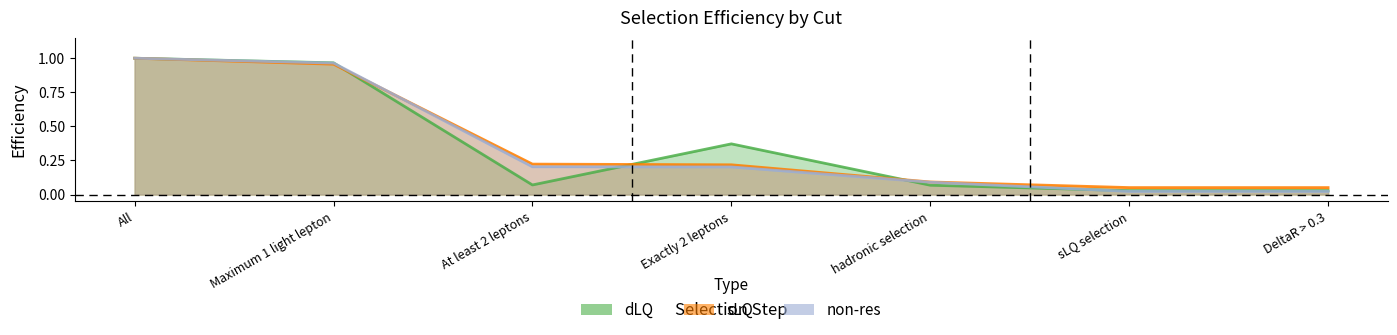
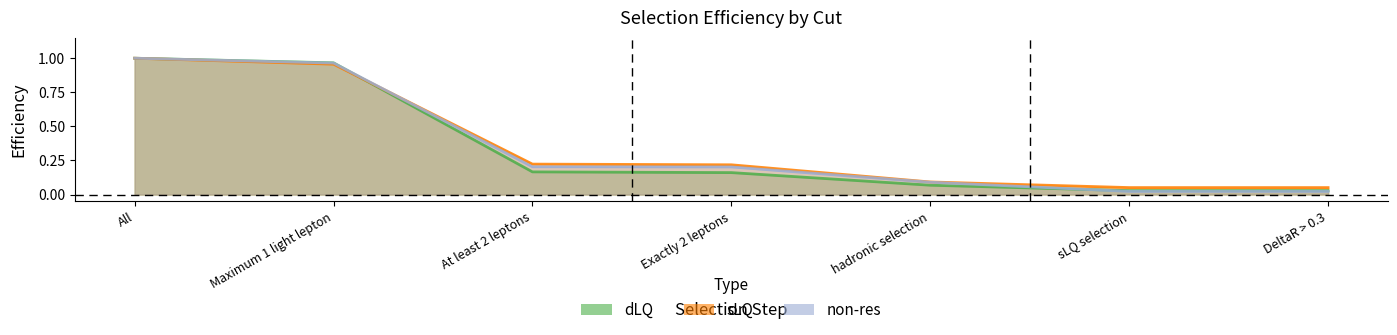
  {
    "dLQ": {
-     "At least 2 leptons": 0.07,
-     "Exactly 2 leptons": 0.37,
+     "At least 2 leptons": 0.17,
+     "Exactly 2 leptons": 0.16,
      "hadronic selection": 0.07
    },
    "sLQ": {
      "At least 2 leptons": 0.22,
      "sLQ selection": 0.05,
      "DeltaR > 0.3": 0.05
    },
    "non-res": {
      "At least 2 leptons": 0.20
    }
  }
